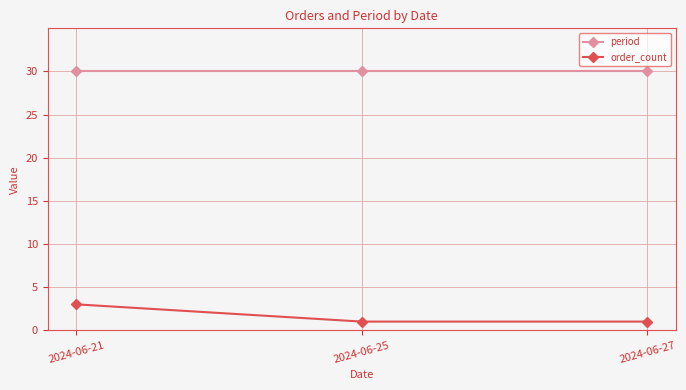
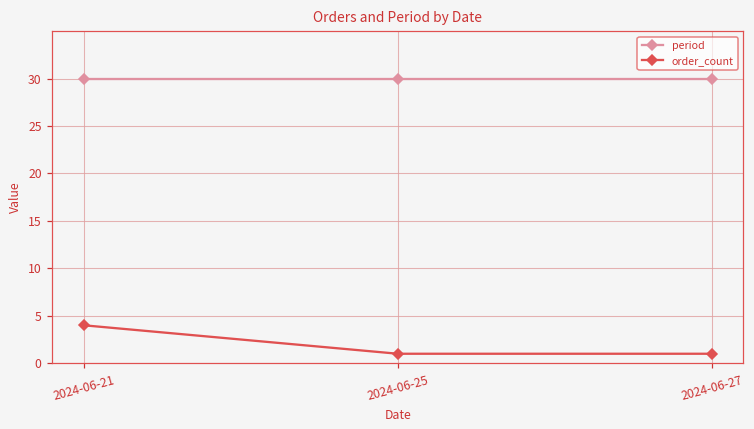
  {
    "period": {
      "2024-06-21": 30,
      "2024-06-25": 30,
      "2024-06-27": 30
    },
    "order_count": {
-     "2024-06-21": 3,
+     "2024-06-21": 4,
      "2024-06-25": 1,
      "2024-06-27": 1
    }
  }
